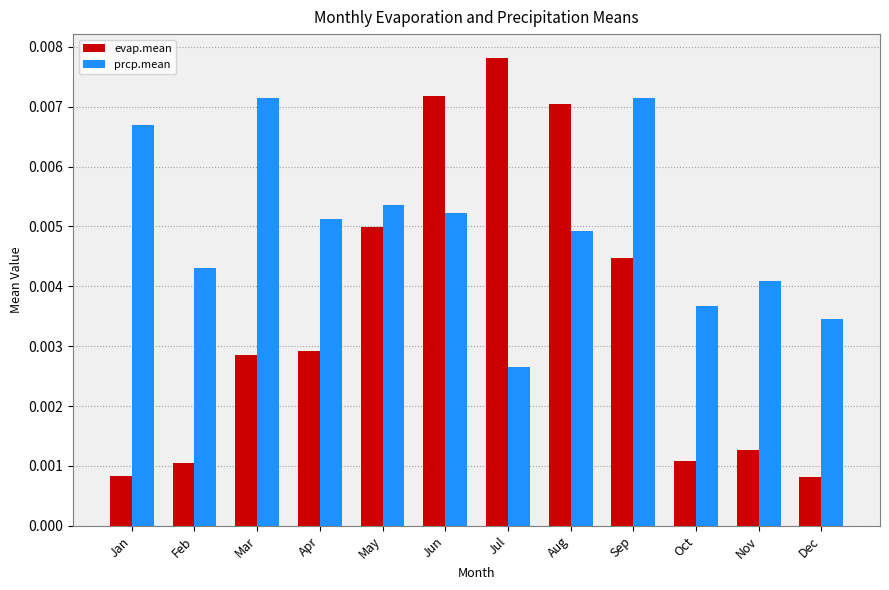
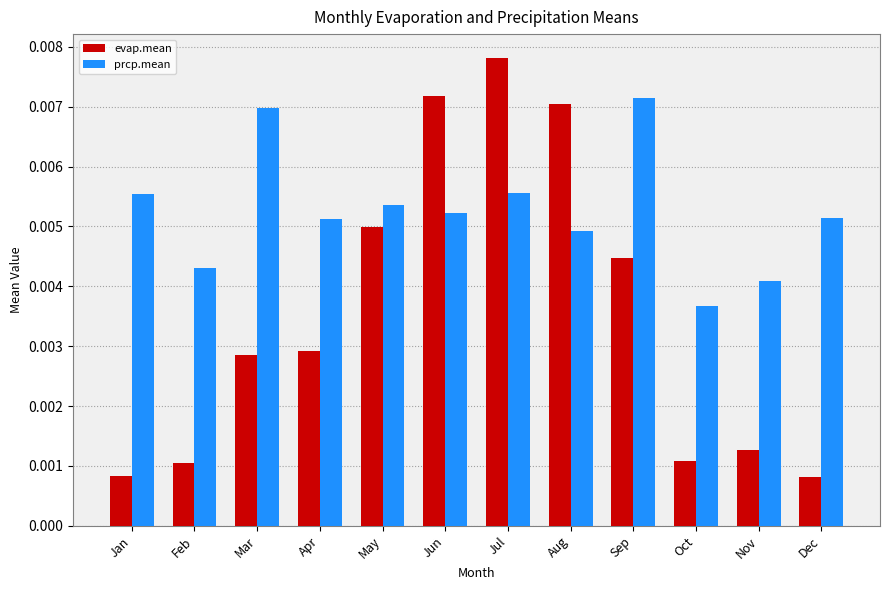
  {
    "evap.mean": {
      "Jan": 0.0008,
      "Feb": 0.0011,
      "Mar": 0.0029,
      "Apr": 0.0029,
      "May": 0.0050,
      "Jun": 0.0072,
      "Jul": 0.0078,
      "Aug": 0.0071,
      "Sep": 0.0045,
      "Oct": 0.0011,
      "Nov": 0.0013,
      "Dec": 0.0008
    },
    "prcp.mean": {
-     "Jan": 0.0067,
+     "Jan": 0.0055,
      "Feb": 0.0043,
-     "Mar": 0.0072,
+     "Mar": 0.0070,
      "Apr": 0.0051,
      "May": 0.0054,
      "Jun": 0.0052,
-     "Jul": 0.0027,
+     "Jul": 0.0056,
      "Aug": 0.0049,
      "Sep": 0.0072,
      "Oct": 0.0037,
      "Nov": 0.0041,
-     "Dec": 0.0035
+     "Dec": 0.0051
    }
  }
